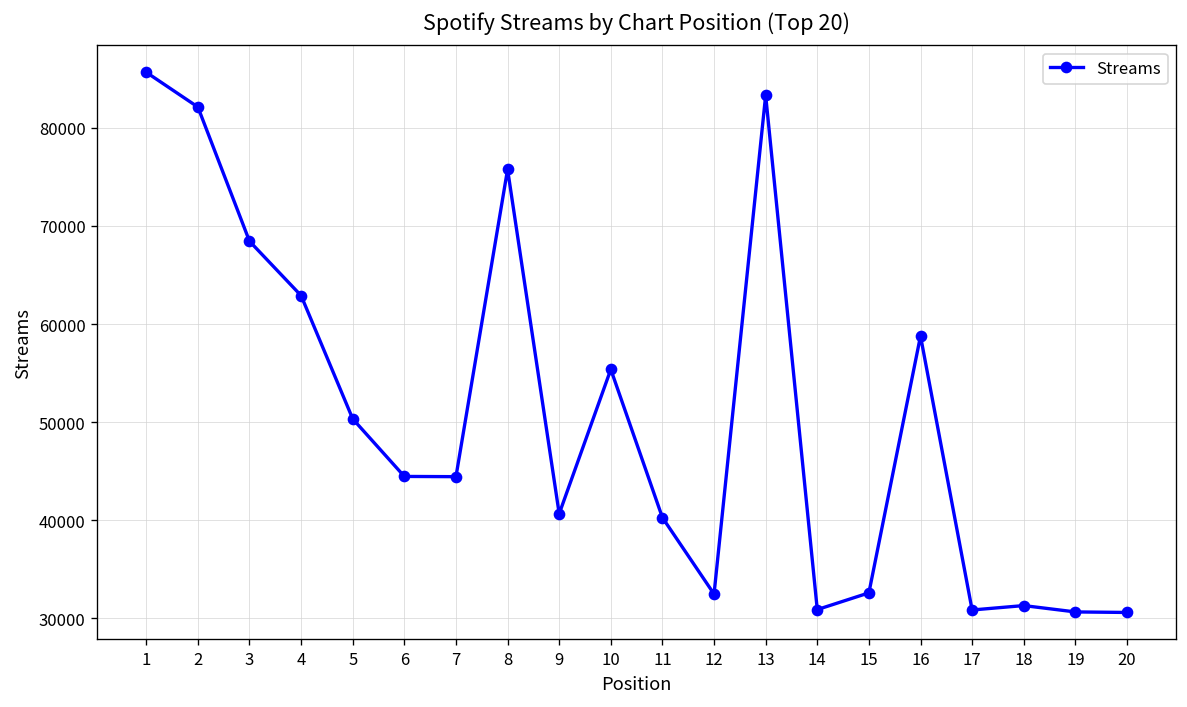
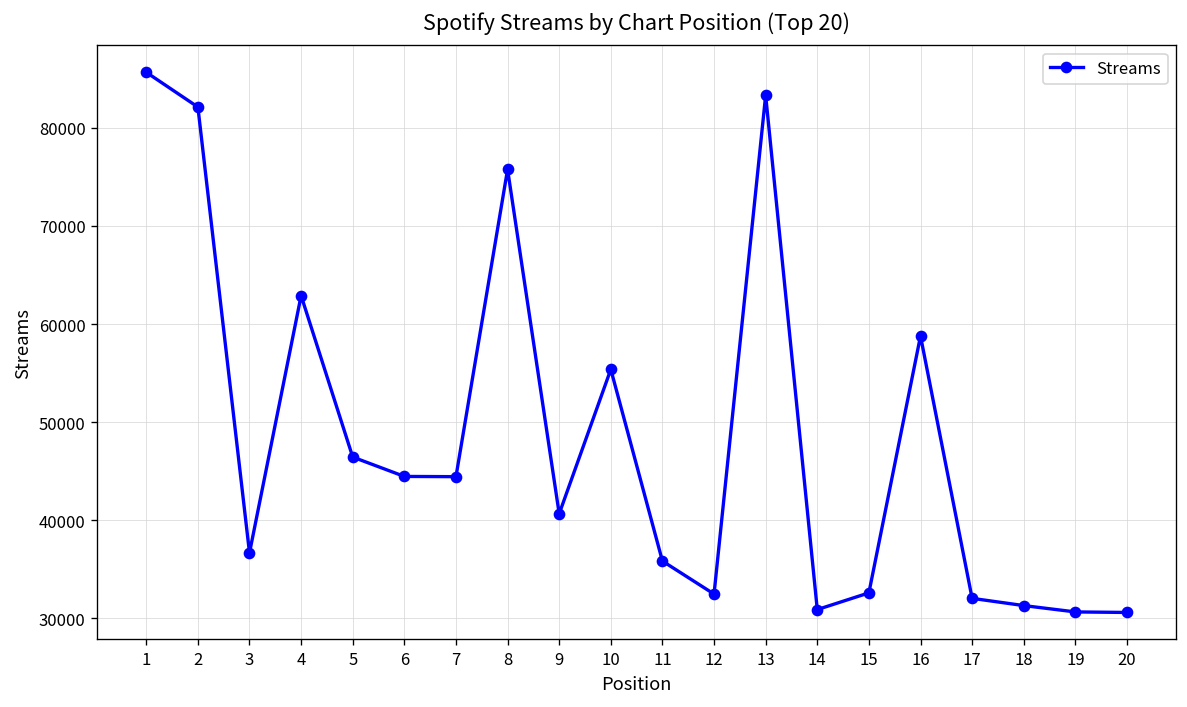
  {
    "1": 86000,
    "2": 82000,
-   "3": 68000,
+   "3": 37000,
    "4": 63000,
-   "5": 50000,
+   "5": 46000,
    "6": 44000,
    "7": 44000,
    "8": 76000,
    "9": 41000,
    "10": 55000,
-   "11": 40000,
+   "11": 36000,
    "12": 32000,
    "13": 83000,
    "14": 31000,
    "15": 33000,
    "16": 59000,
-   "17": 31000,
+   "17": 32000,
    "18": 31000,
    "19": 31000,
    "20": 31000
  }
